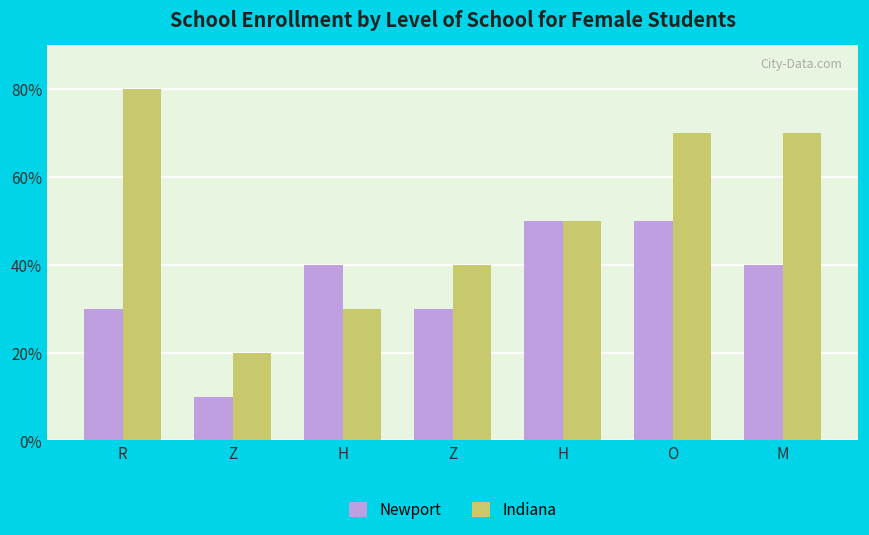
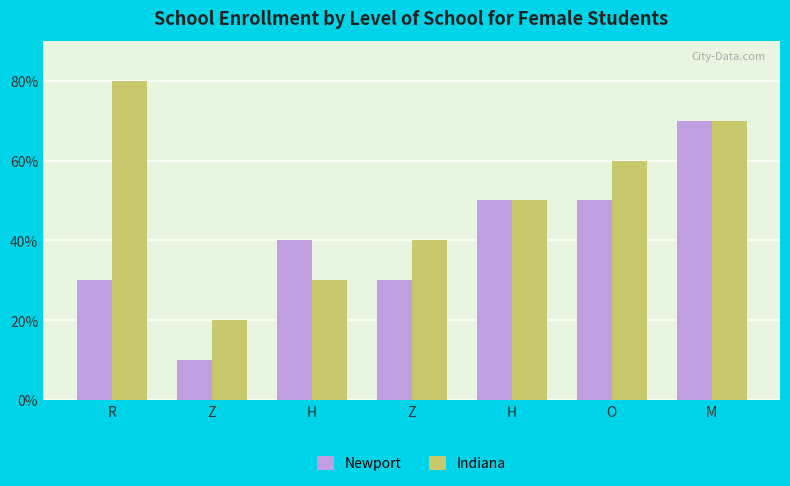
  {
    "Newport": {
      "R": "30%",
      "O": "50%",
-     "M": "40%"
+     "M": "70%"
    },
    "Indiana": {
      "R": "80%",
-     "O": "70%",
+     "O": "60%",
      "M": "70%"
    }
  }
